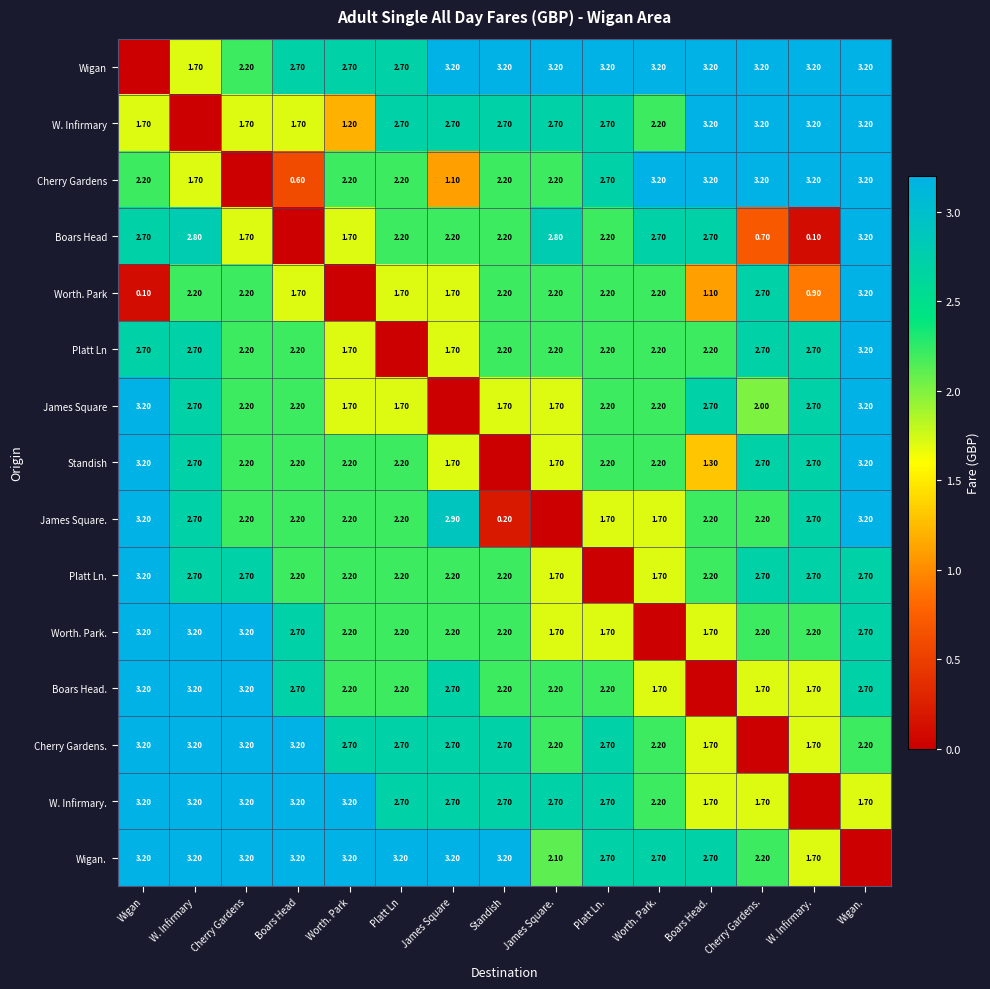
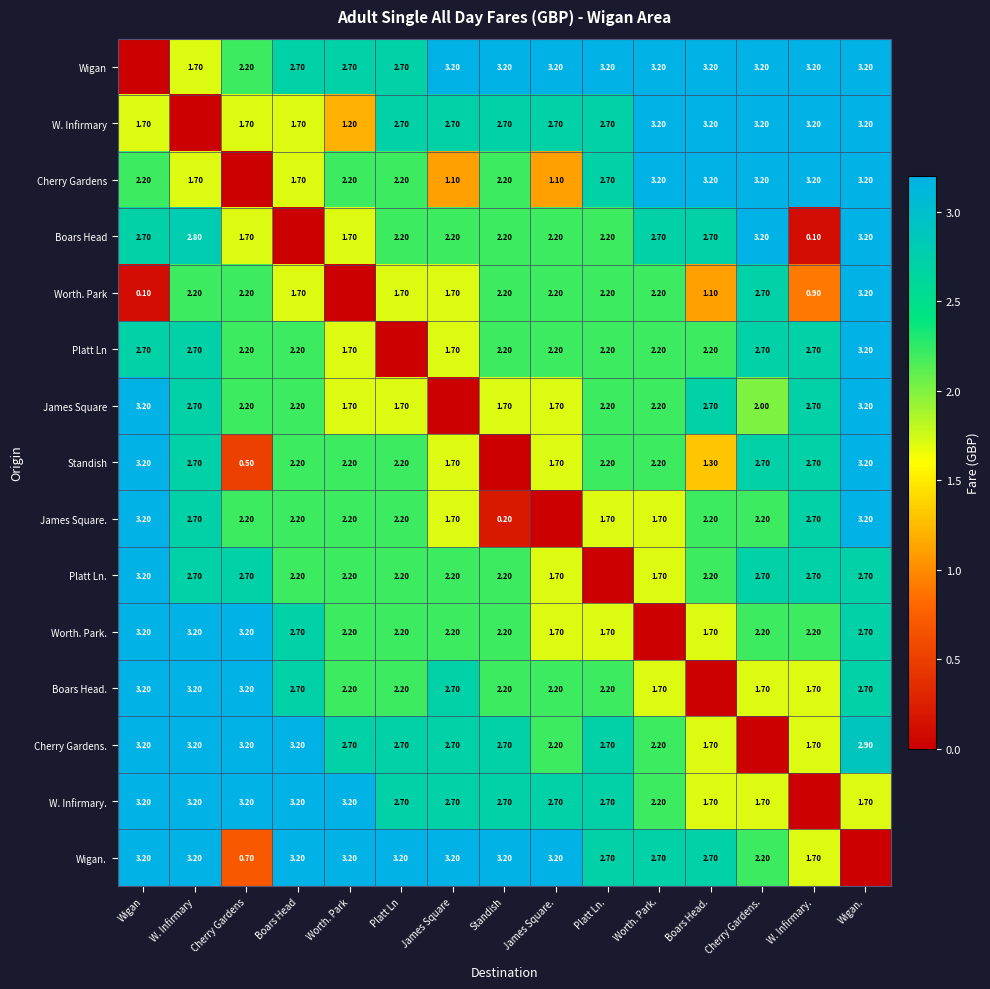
  {
    "W. Infirmary": {
      "Wigan": 1.70,
      "Cherry Gardens": 1.70,
      "Boars Head": 1.70,
      "Worth. Park": 1.20,
      "Platt Ln": 2.70,
      "James Square": 2.70,
      "Standish": 2.70,
      "James Square.": 2.70,
      "Platt Ln.": 2.70,
-     "Worth. Park.": 2.20,
+     "Worth. Park.": 3.20,
      "Boars Head.": 3.20,
      "Cherry Gardens.": 3.20,
      "W. Infirmary.": 3.20,
      "Wigan.": 3.20
    },
    "Cherry Gardens": {
      "Wigan": 2.20,
      "W. Infirmary": 1.70,
-     "Boars Head": 0.60,
+     "Boars Head": 1.70,
      "Worth. Park": 2.20,
      "Platt Ln": 2.20,
      "James Square": 1.10,
      "Standish": 2.20,
-     "James Square.": 2.20,
+     "James Square.": 1.10,
      "Platt Ln.": 2.70,
      "Worth. Park.": 3.20,
      "Boars Head.": 3.20,
      "Cherry Gardens.": 3.20,
      "W. Infirmary.": 3.20,
      "Wigan.": 3.20
    },
    "Boars Head": {
      "Wigan": 2.70,
      "W. Infirmary": 2.80,
      "Cherry Gardens": 1.70,
      "Worth. Park": 1.70,
      "Platt Ln": 2.20,
      "James Square": 2.20,
      "Standish": 2.20,
-     "James Square.": 2.80,
+     "James Square.": 2.20,
      "Platt Ln.": 2.20,
      "Worth. Park.": 2.70,
      "Boars Head.": 2.70,
-     "Cherry Gardens.": 0.70,
+     "Cherry Gardens.": 3.20,
      "W. Infirmary.": 0.10,
      "Wigan.": 3.20
    },
    "Standish": {
      "Wigan": 3.20,
      "W. Infirmary": 2.70,
-     "Cherry Gardens": 2.20,
+     "Cherry Gardens": 0.50,
      "Boars Head": 2.20,
      "Worth. Park": 2.20,
      "Platt Ln": 2.20,
      "James Square": 1.70,
      "James Square.": 1.70,
      "Platt Ln.": 2.20,
      "Worth. Park.": 2.20,
      "Boars Head.": 1.30,
      "Cherry Gardens.": 2.70,
      "W. Infirmary.": 2.70,
      "Wigan.": 3.20
    },
    "James Square.": {
      "Wigan": 3.20,
      "W. Infirmary": 2.70,
      "Cherry Gardens": 2.20,
      "Boars Head": 2.20,
      "Worth. Park": 2.20,
      "Platt Ln": 2.20,
-     "James Square": 2.90,
+     "James Square": 1.70,
      "Standish": 0.20,
      "Platt Ln.": 1.70,
      "Worth. Park.": 1.70,
      "Boars Head.": 2.20,
      "Cherry Gardens.": 2.20,
      "W. Infirmary.": 2.70,
      "Wigan.": 3.20
    },
    "Cherry Gardens.": {
      "Wigan": 3.20,
      "W. Infirmary": 3.20,
      "Cherry Gardens": 3.20,
      "Boars Head": 3.20,
      "Worth. Park": 2.70,
      "Platt Ln": 2.70,
      "James Square": 2.70,
      "Standish": 2.70,
      "James Square.": 2.20,
      "Platt Ln.": 2.70,
      "Worth. Park.": 2.20,
      "Boars Head.": 1.70,
      "W. Infirmary.": 1.70,
-     "Wigan.": 2.20
+     "Wigan.": 2.90
    },
    "Wigan.": {
      "Wigan": 3.20,
      "W. Infirmary": 3.20,
-     "Cherry Gardens": 3.20,
+     "Cherry Gardens": 0.70,
      "Boars Head": 3.20,
      "Worth. Park": 3.20,
      "Platt Ln": 3.20,
      "James Square": 3.20,
      "Standish": 3.20,
-     "James Square.": 2.10,
+     "James Square.": 3.20,
      "Platt Ln.": 2.70,
      "Worth. Park.": 2.70,
      "Boars Head.": 2.70,
      "Cherry Gardens.": 2.20,
      "W. Infirmary.": 1.70
    }
  }
